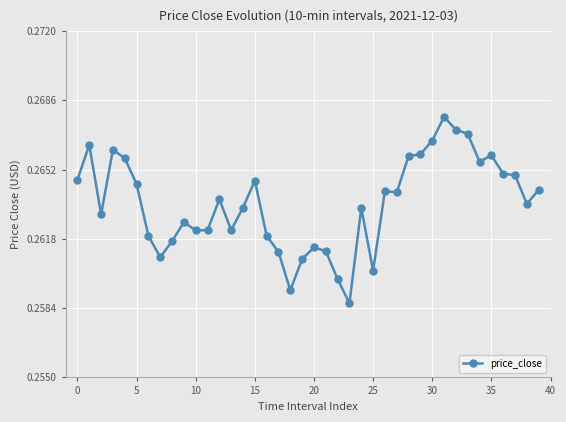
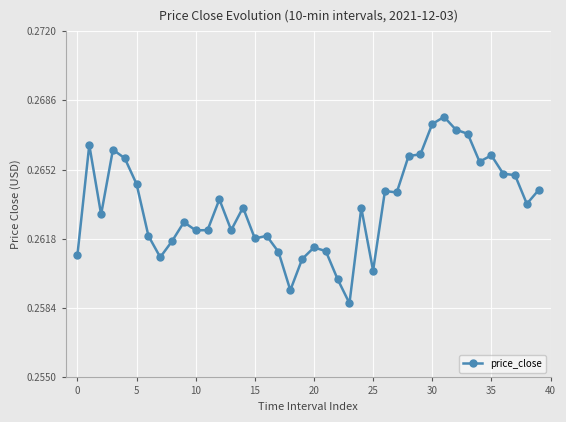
  {
-   "0": 0.2647,
+   "0": 0.2610,
    "5": 0.2645,
    "10": 0.2622,
-   "15": 0.2647,
+   "15": 0.2618,
    "20": 0.2614,
    "25": 0.2602,
-   "30": 0.2666,
+   "30": 0.2674,
    "35": 0.2659
  }
